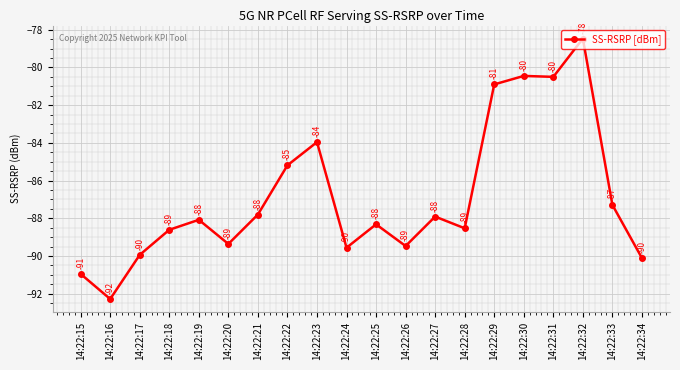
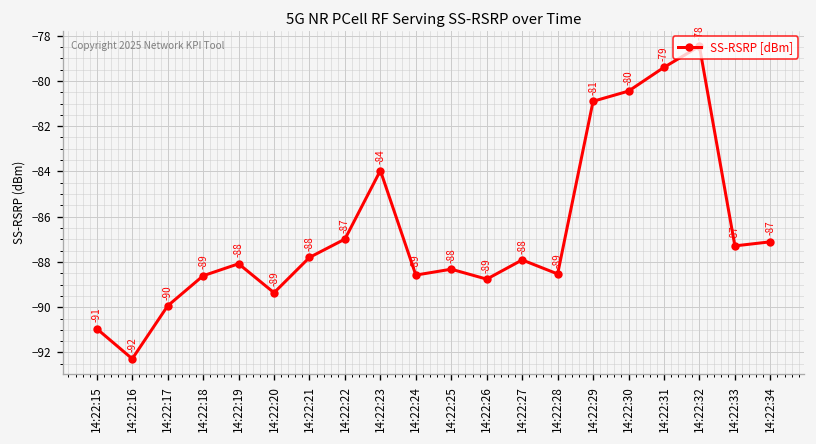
  {
    "14:22:15": -91,
    "14:22:16": -92,
    "14:22:17": -90,
    "14:22:18": -89,
    "14:22:19": -88,
    "14:22:20": -89,
    "14:22:21": -88,
-   "14:22:22": -85,
+   "14:22:22": -87,
    "14:22:23": -84,
-   "14:22:24": -90,
+   "14:22:24": -89,
    "14:22:25": -88,
-   "14:22:26": -89.5,
+   "14:22:26": -88.8,
    "14:22:27": -88,
    "14:22:28": -89,
    "14:22:29": -81,
    "14:22:30": -80,
-   "14:22:31": -80,
+   "14:22:31": -79,
    "14:22:33": -87,
-   "14:22:34": -90
+   "14:22:34": -87
  }
